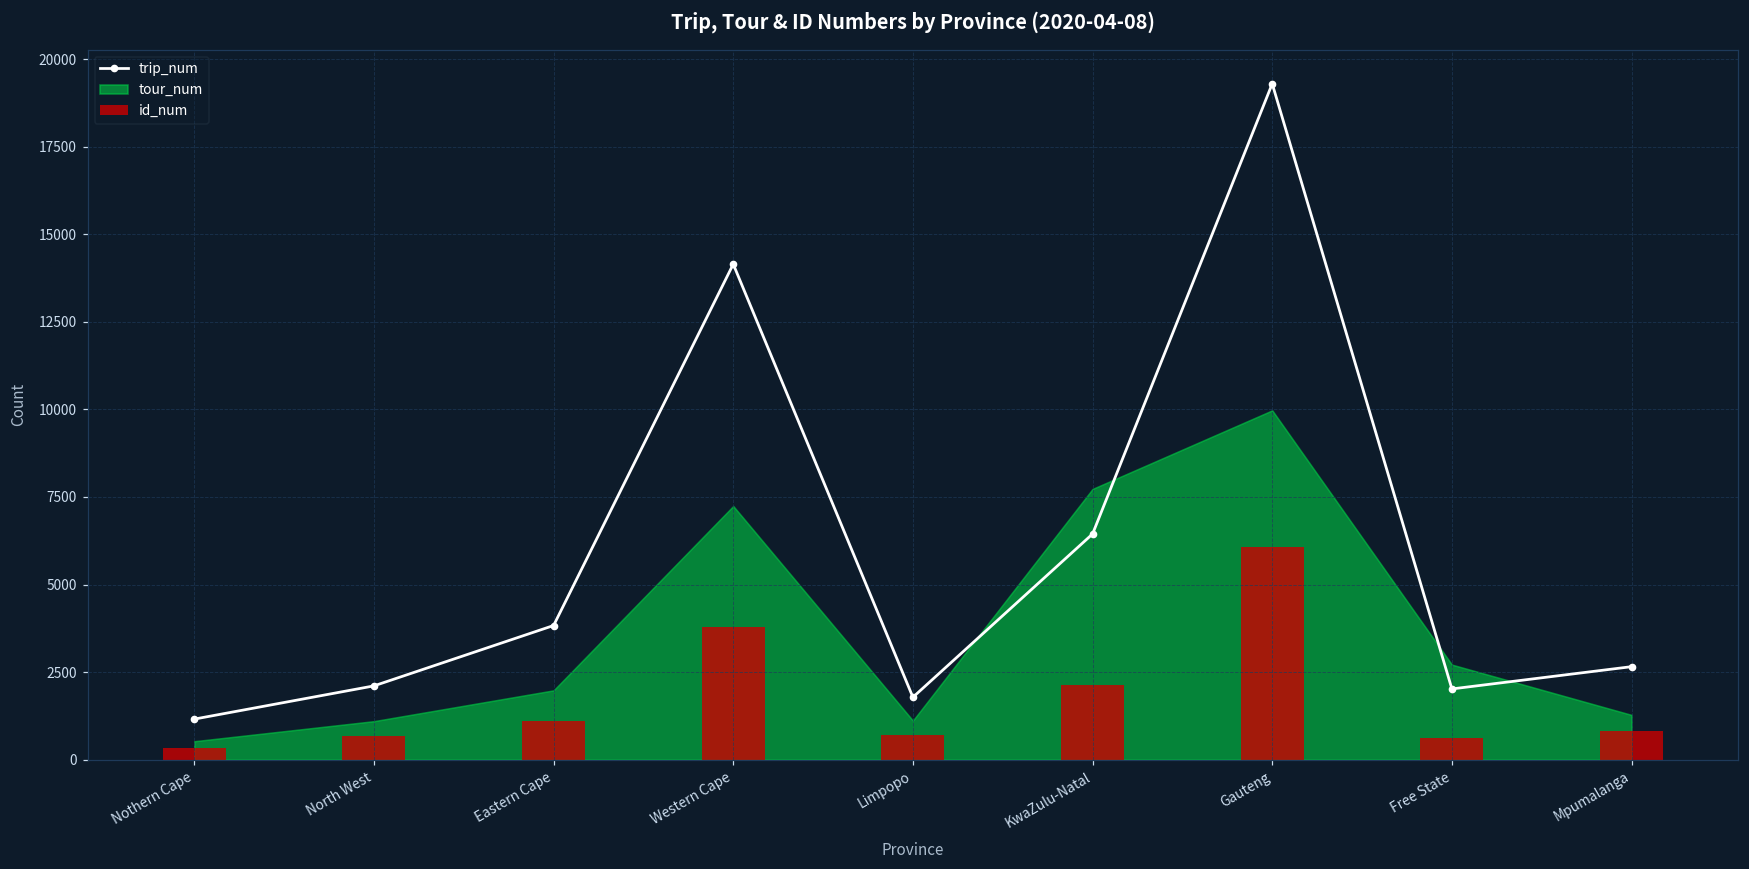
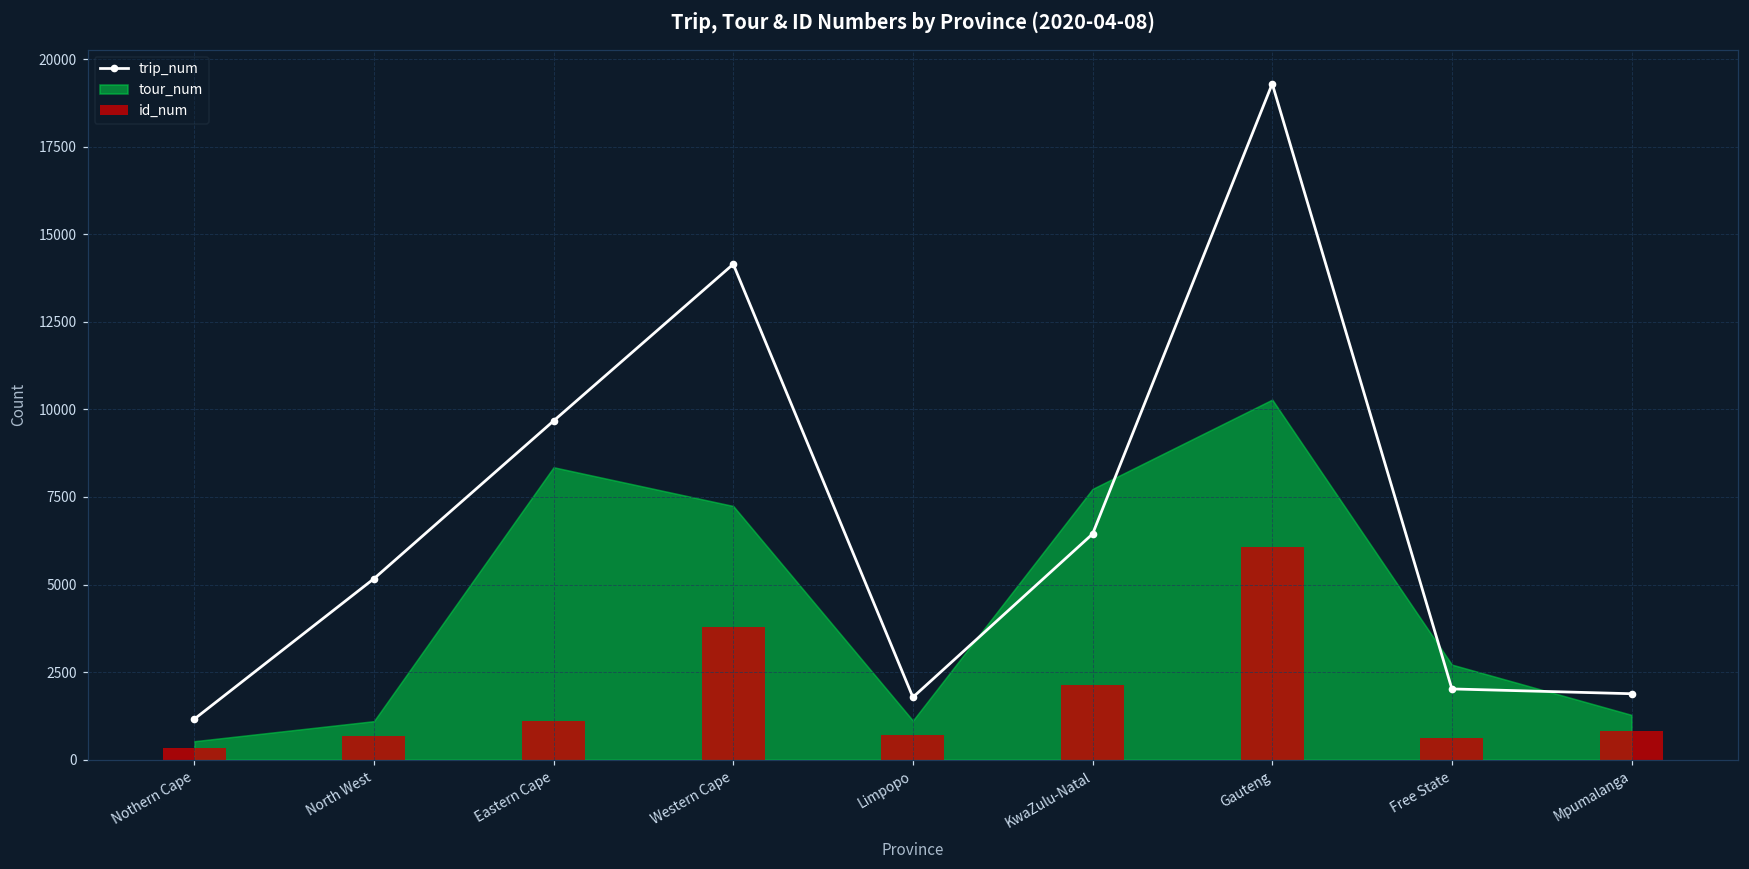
  {
    "trip_num": {
      "Nothern Cape": 1200,
-     "North West": 2100,
-     "Eastern Cape": 3800,
+     "North West": 5200,
+     "Eastern Cape": 9700,
      "Western Cape": 14100,
      "Limpopo": 1800,
      "KwaZulu-Natal": 6400,
      "Gauteng": 19300,
      "Free State": 2000,
-     "Mpumalanga": 2700
+     "Mpumalanga": 1900
    },
    "tour_num": {
      "Nothern Cape": 500,
      "North West": 1100,
-     "Eastern Cape": 2000,
+     "Eastern Cape": 8300,
      "Western Cape": 7200,
      "Limpopo": 1100,
      "KwaZulu-Natal": 7700,
-     "Gauteng": 10000,
+     "Gauteng": 10300,
      "Free State": 2700,
      "Mpumalanga": 1300
    }
  }
